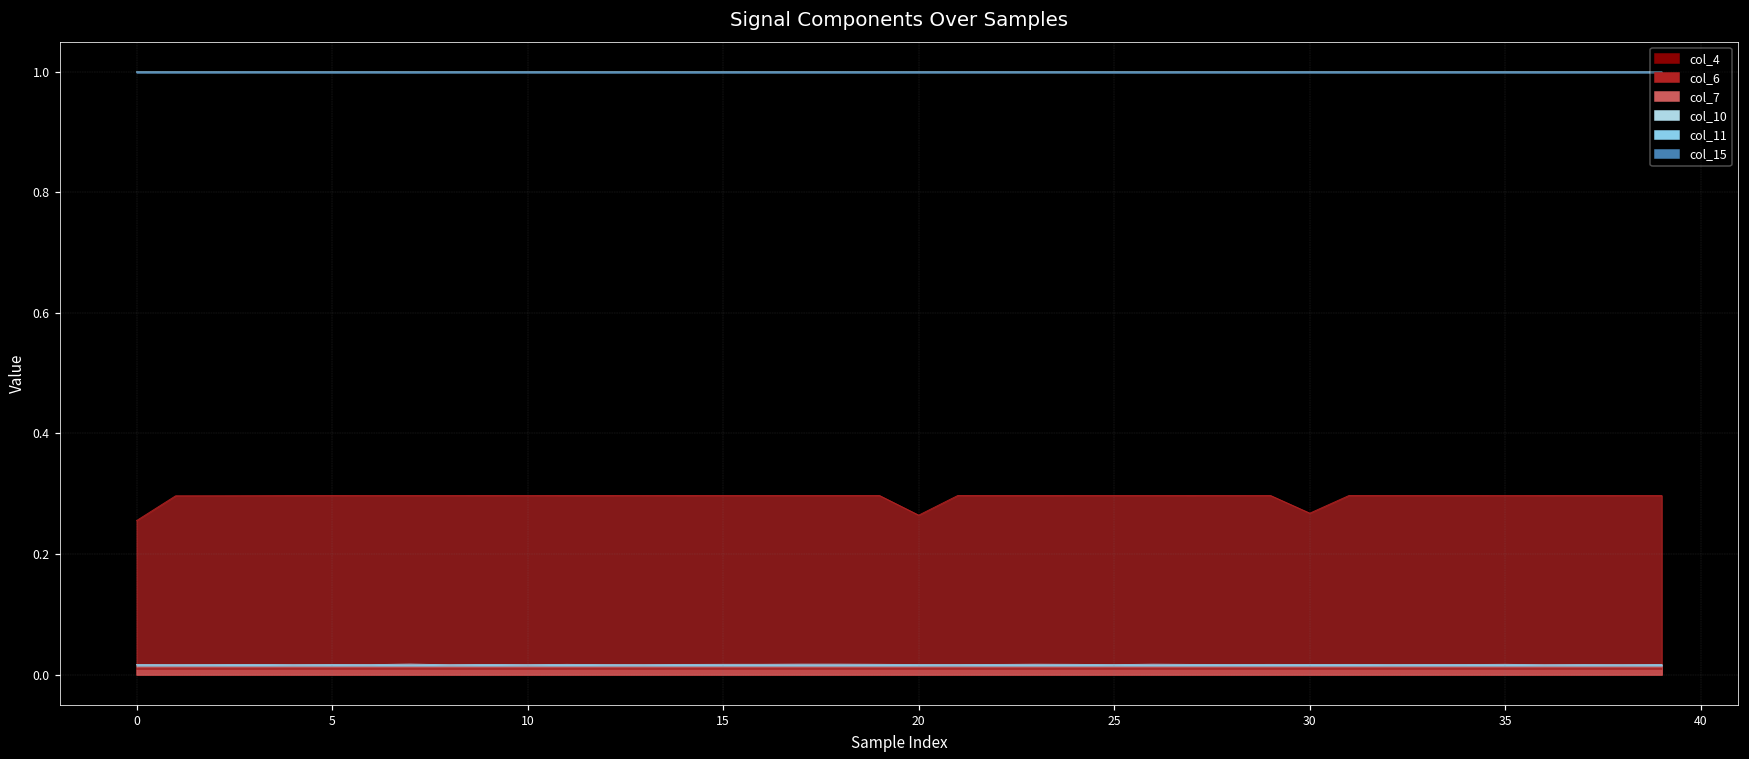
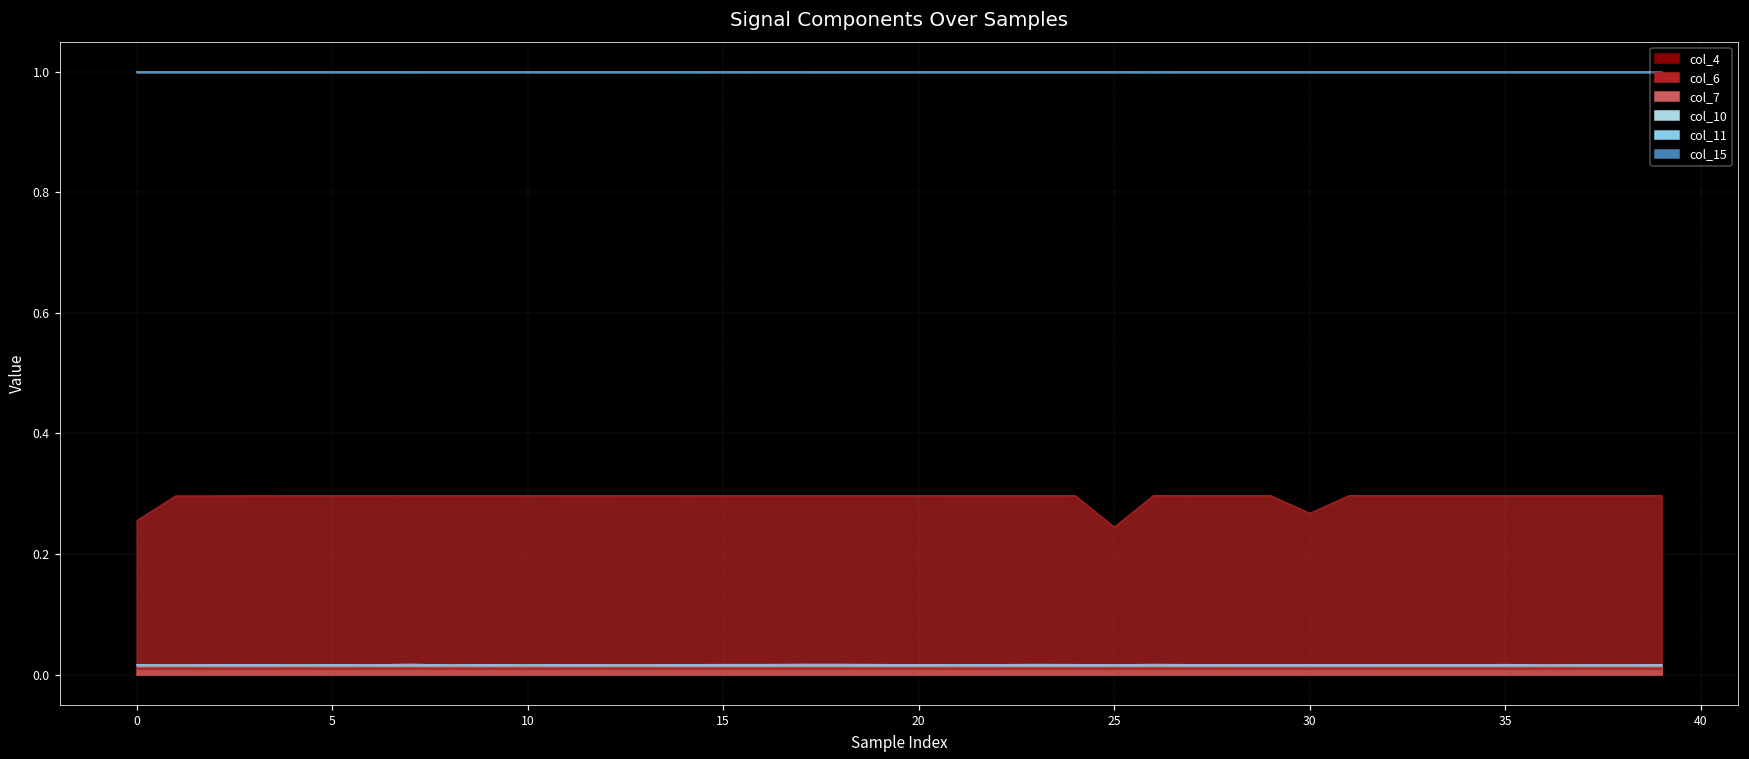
  {
    "col_4": {
      "0": 0.01,
      "5": 0.01,
      "10": 0.01,
      "15": 0.01,
      "20": 0.01,
      "25": 0.01,
      "30": 0.01,
      "35": 0.01
    },
    "col_6": {
      "0": 0.26,
      "5": 0.30,
      "10": 0.30,
      "15": 0.30,
-     "20": 0.26,
-     "25": 0.30,
+     "20": 0.30,
+     "25": 0.24,
      "30": 0.27,
      "35": 0.30
    }
  }
